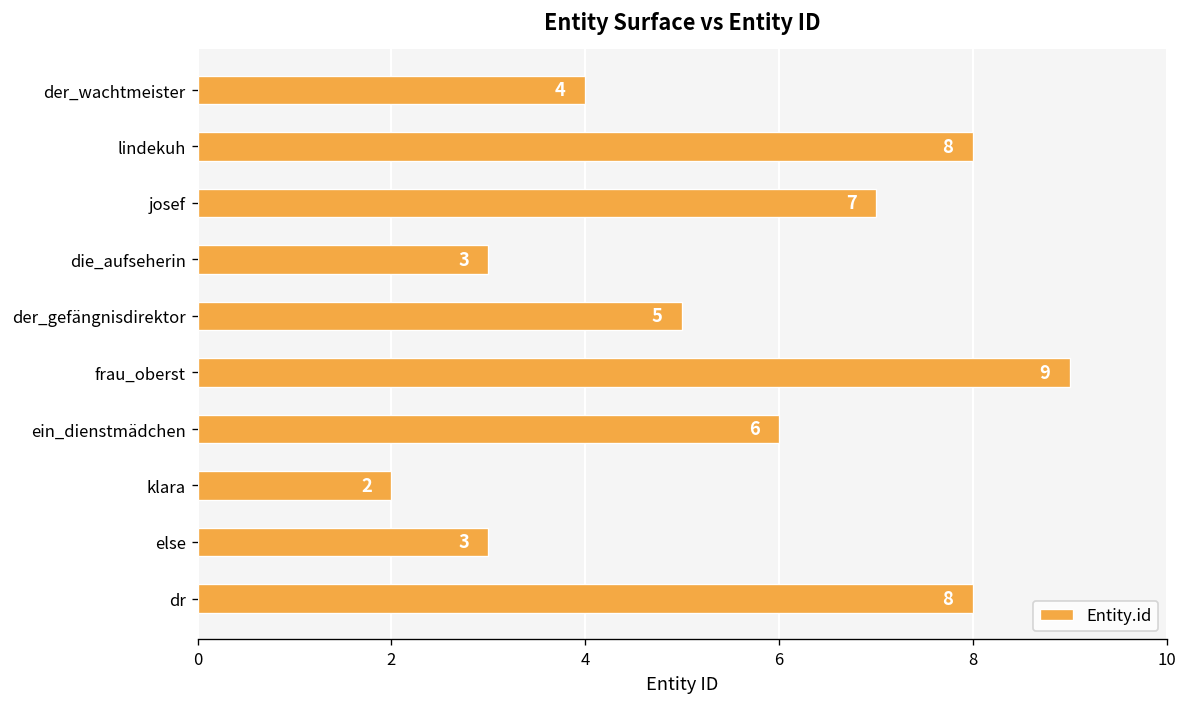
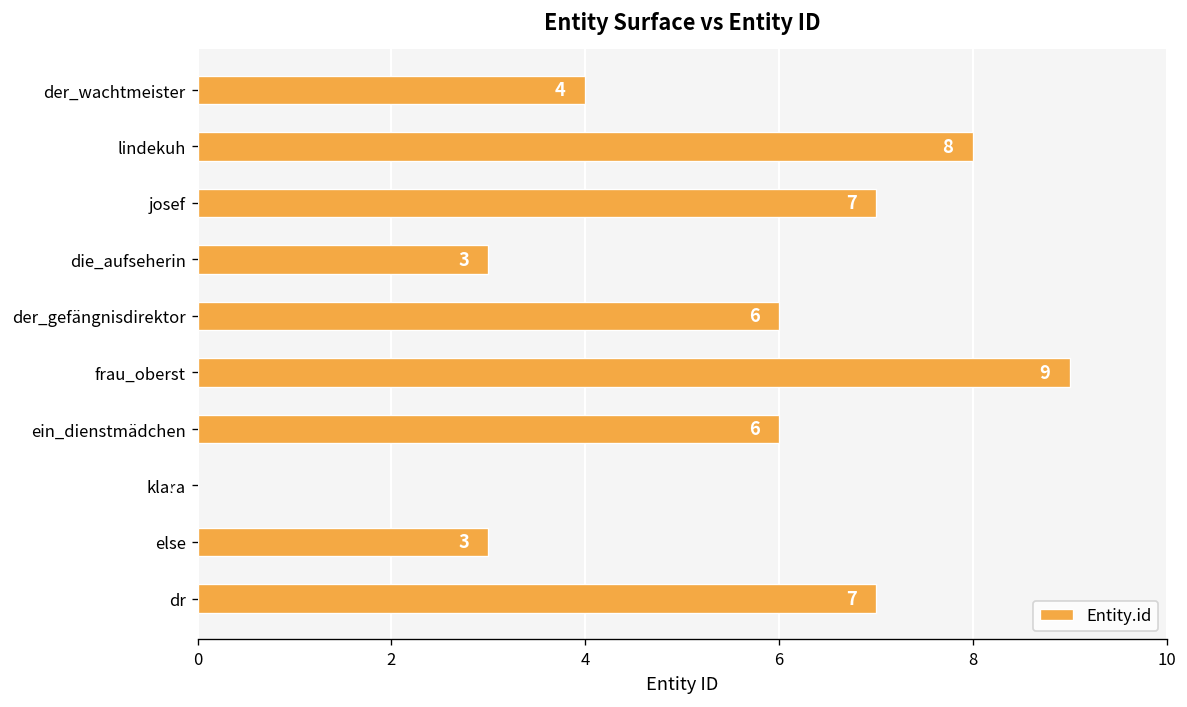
  {
    "der_wachtmeister": 4,
    "lindekuh": 8,
    "josef": 7,
    "die_aufseherin": 3,
-   "der_gefängnisdirektor": 5,
+   "der_gefängnisdirektor": 6,
    "frau_oberst": 9,
    "ein_dienstmädchen": 6,
-   "klara": 2,
+   "klara": 0,
    "else": 3,
-   "dr": 8
+   "dr": 7
  }
